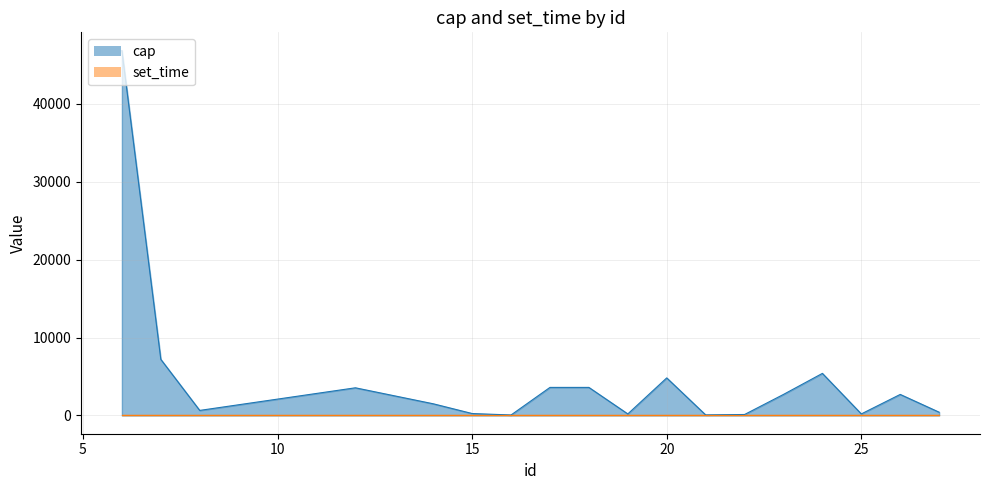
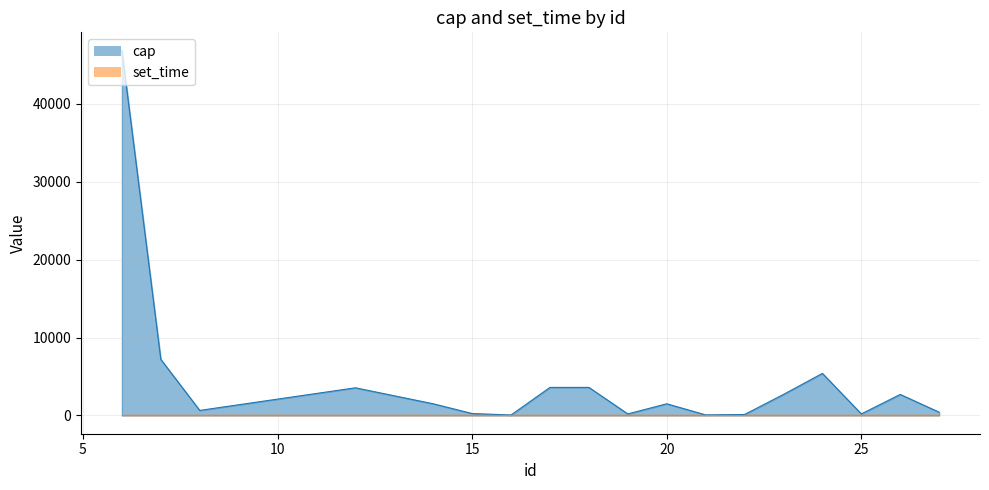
  {
    "cap": {
-     "20": 5000
+     "20": 2000
    },
    "set_time": {
      "20": 0
    }
  }
